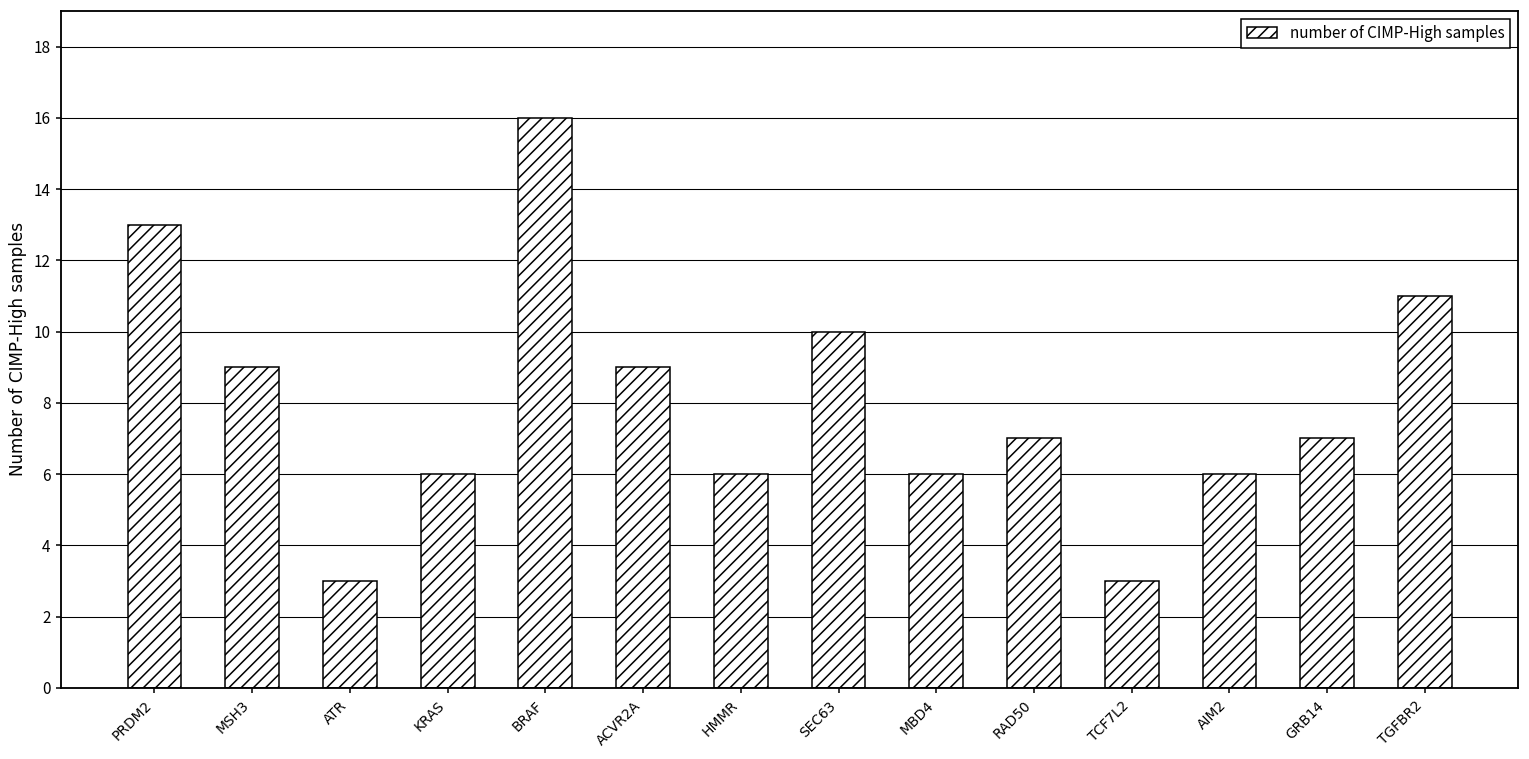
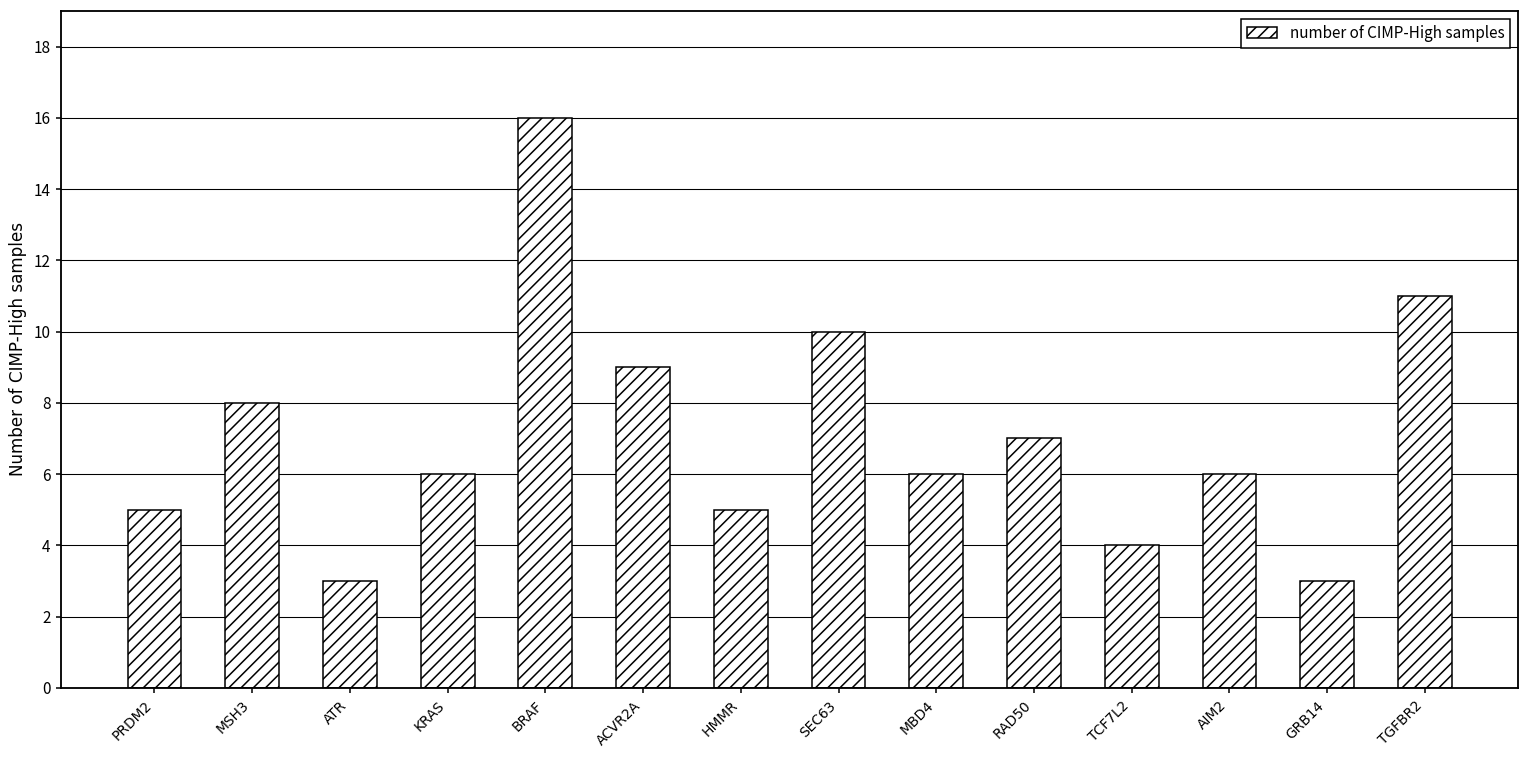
  {
-   "PRDM2": 13,
-   "MSH3": 9,
+   "PRDM2": 5,
+   "MSH3": 8,
    "ATR": 3,
    "KRAS": 6,
    "BRAF": 16,
    "ACVR2A": 9,
-   "HMMR": 6,
+   "HMMR": 5,
    "SEC63": 10,
    "MBD4": 6,
    "RAD50": 7,
-   "TCF7L2": 3,
+   "TCF7L2": 4,
    "AIM2": 6,
-   "GRB14": 7,
+   "GRB14": 3,
    "TGFBR2": 11
  }
